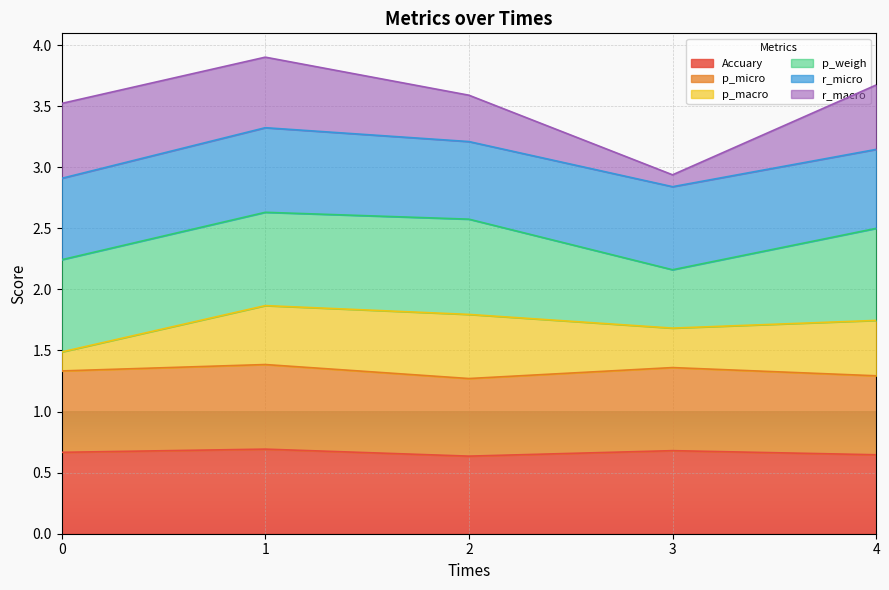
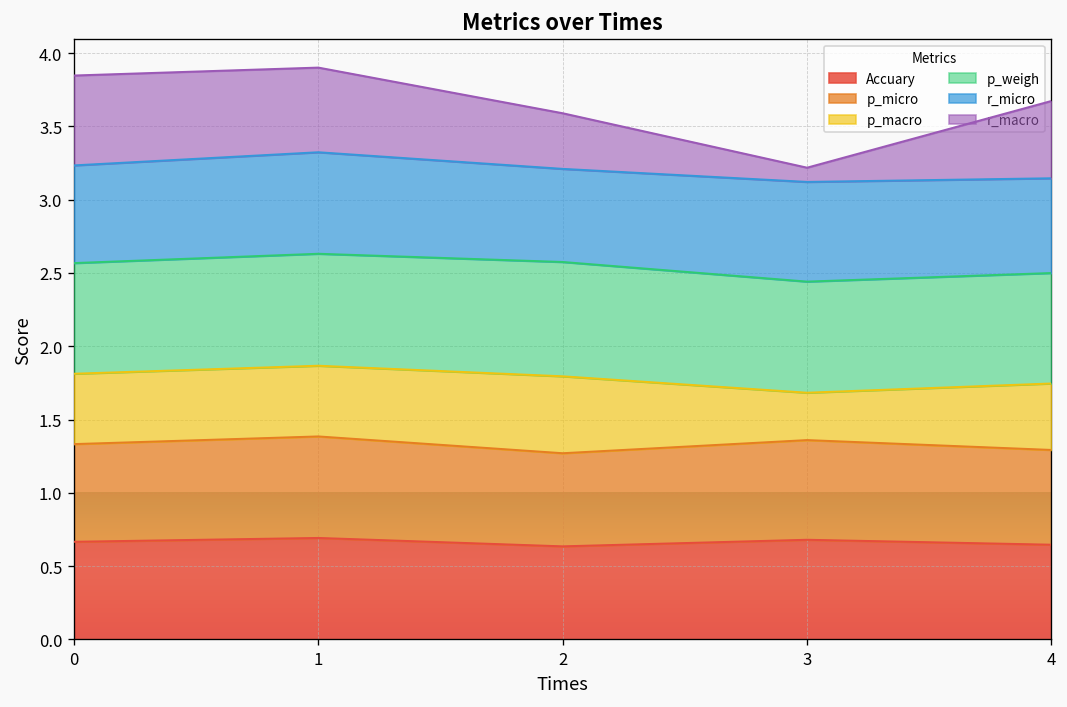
  {
    "p_macro": {
-     "0": 0.16,
+     "0": 0.48,
      "1": 0.48,
      "2": 0.52,
      "3": 0.32,
      "4": 0.45
    },
    "p_weigh": {
      "0": 0.75,
      "1": 0.76,
      "2": 0.78,
-     "3": 0.48,
+     "3": 0.76,
      "4": 0.75
    },
    "r_micro": {
      "0": 0.67,
      "1": 0.69,
      "2": 0.64,
      "3": 0.68,
      "4": 0.65
    },
    "r_macro": {
      "0": 0.61,
      "1": 0.58,
      "2": 0.38,
      "3": 0.10,
      "4": 0.53
    }
  }
